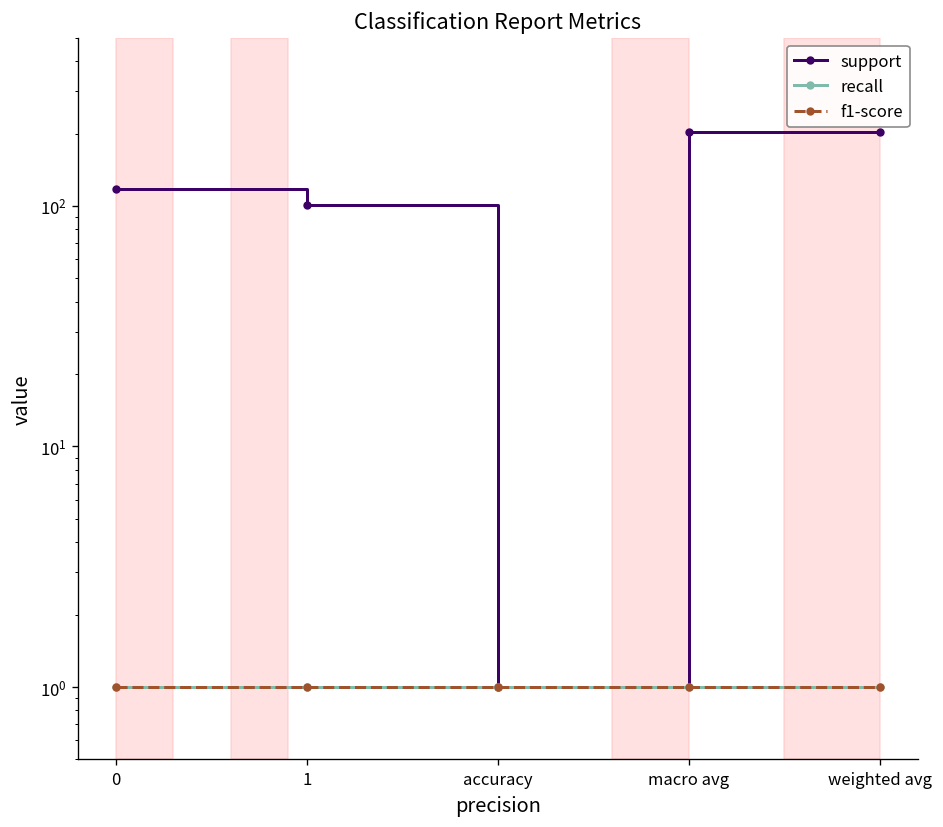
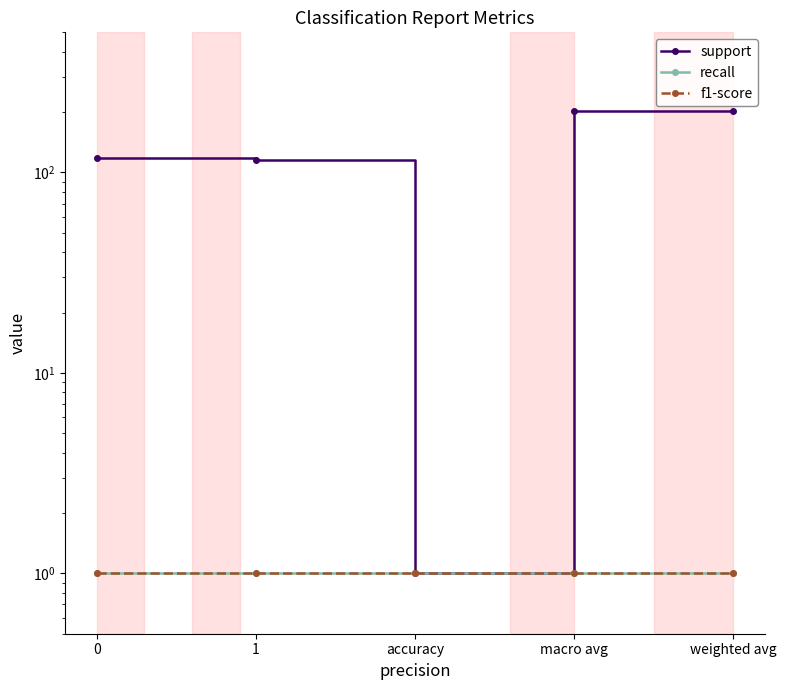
  {
    "support": {
      "0": 120,
-     "1": 100,
+     "1": 120,
      "macro avg": 200,
      "weighted avg": 200
    },
    "f1-score": {
      "0": 1,
      "1": 1,
      "macro avg": 1,
      "weighted avg": 1
    }
  }
